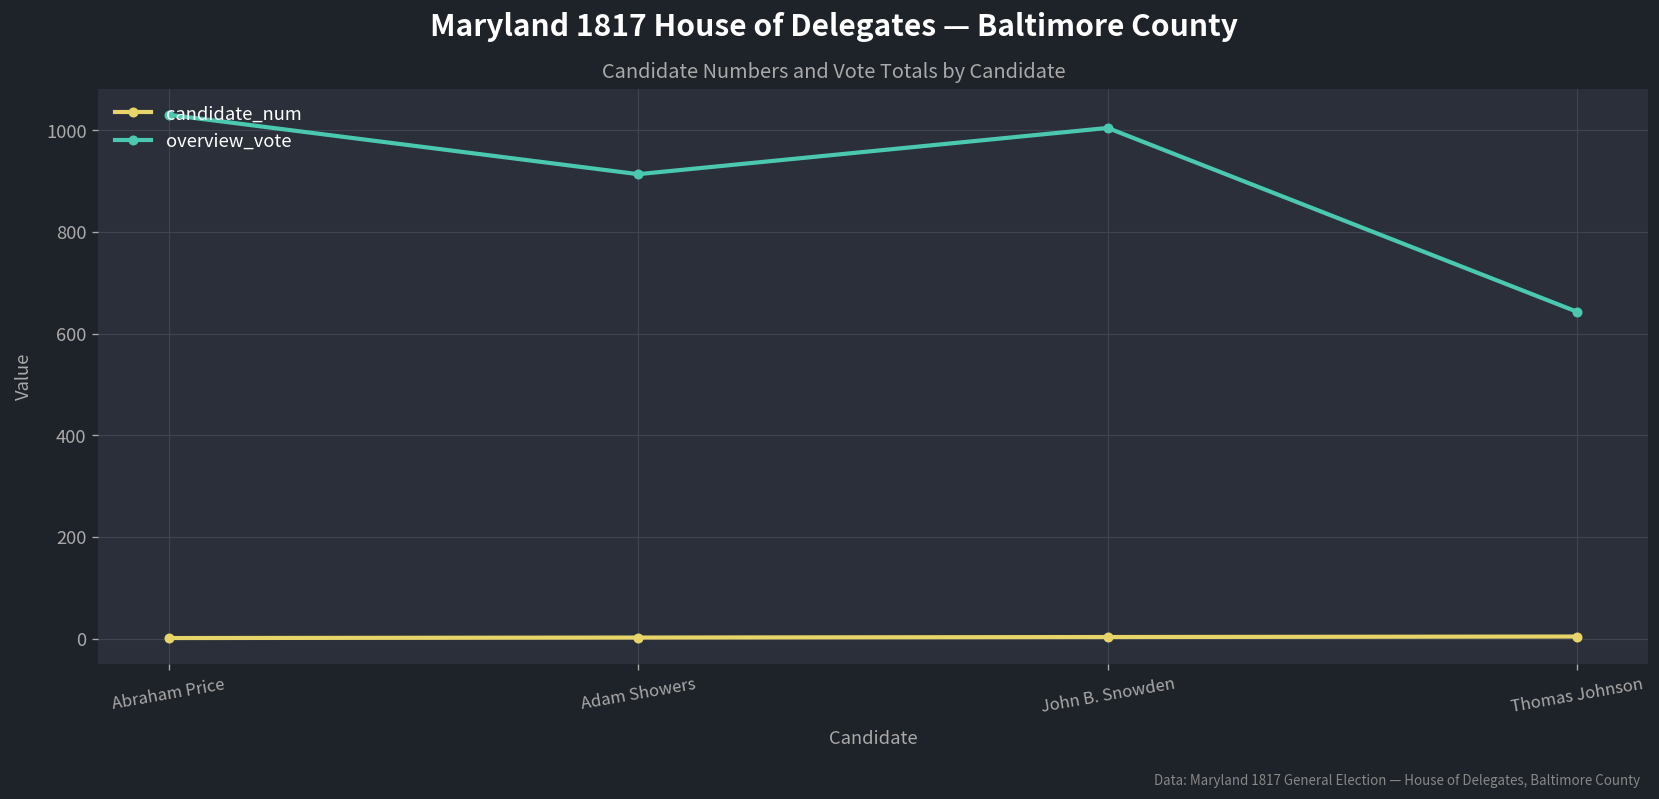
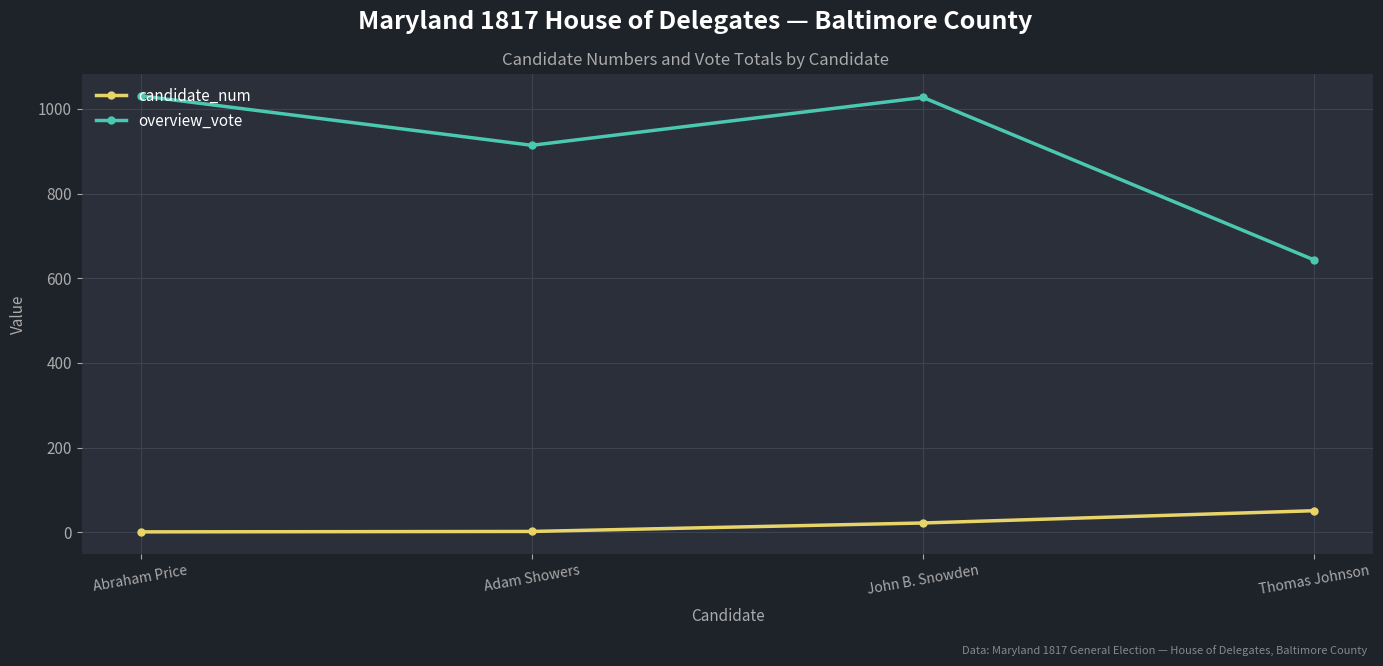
  {
    "candidate_num": {
      "Abraham Price": 0,
      "Adam Showers": 0,
-     "John B. Snowden": 0,
-     "Thomas Johnson": 0
+     "John B. Snowden": 20,
+     "Thomas Johnson": 50
    },
    "overview_vote": {
      "Abraham Price": 1030,
      "Adam Showers": 910,
-     "John B. Snowden": 1010,
+     "John B. Snowden": 1030,
      "Thomas Johnson": 640
    }
  }
